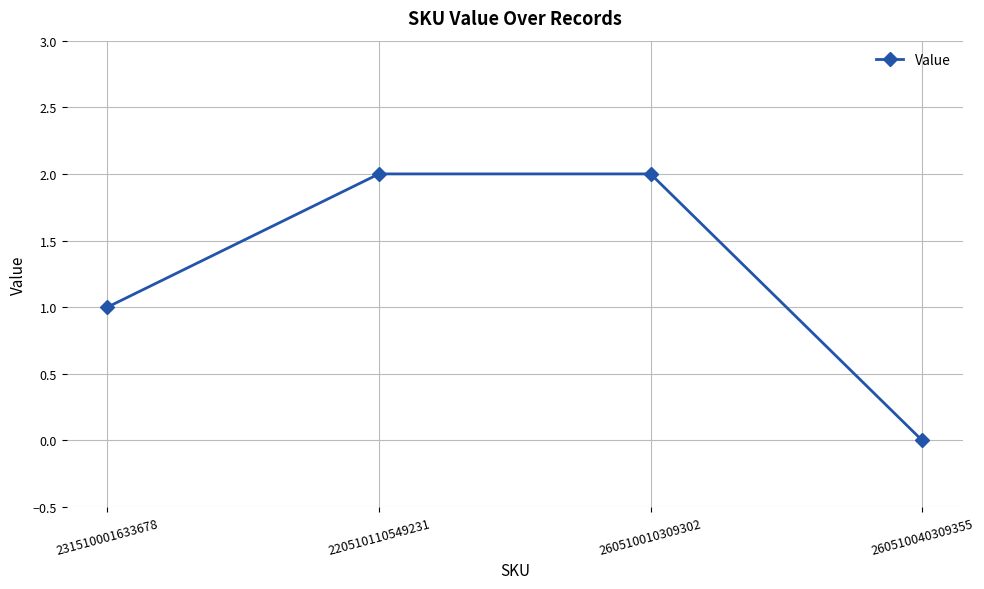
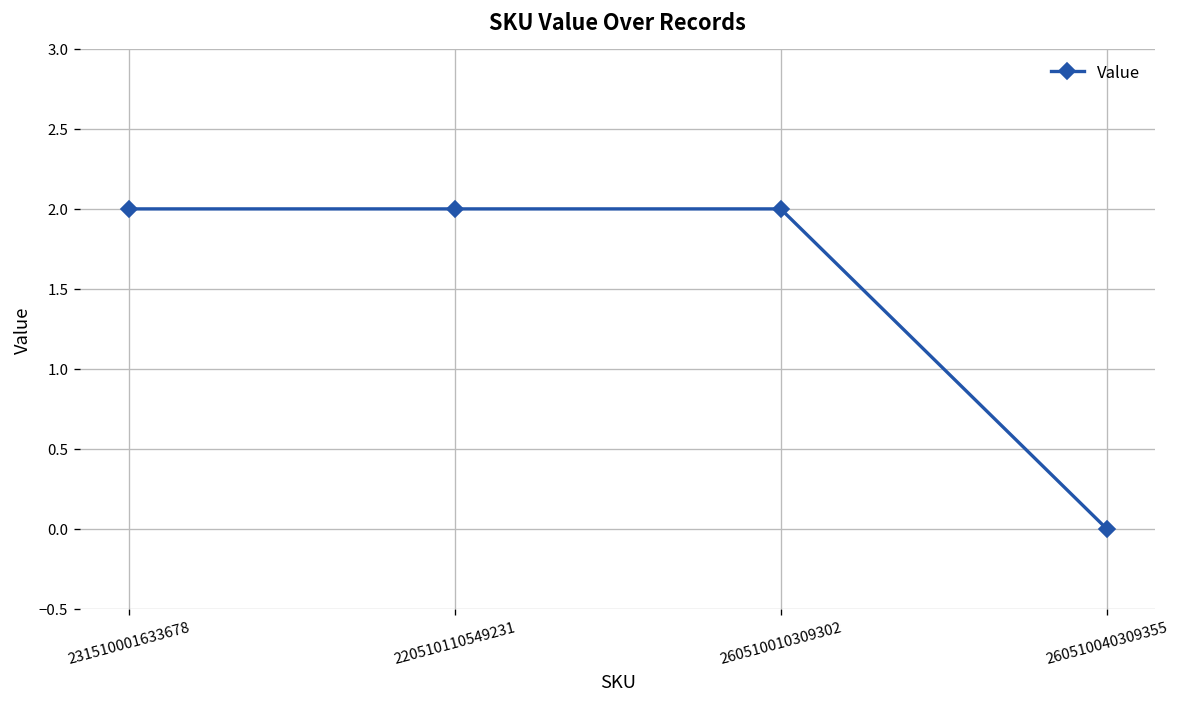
  {
-   "231510001633678": 1,
+   "231510001633678": 2,
    "220510110549231": 2,
    "260510010309302": 2,
    "260510040309355": 0
  }
